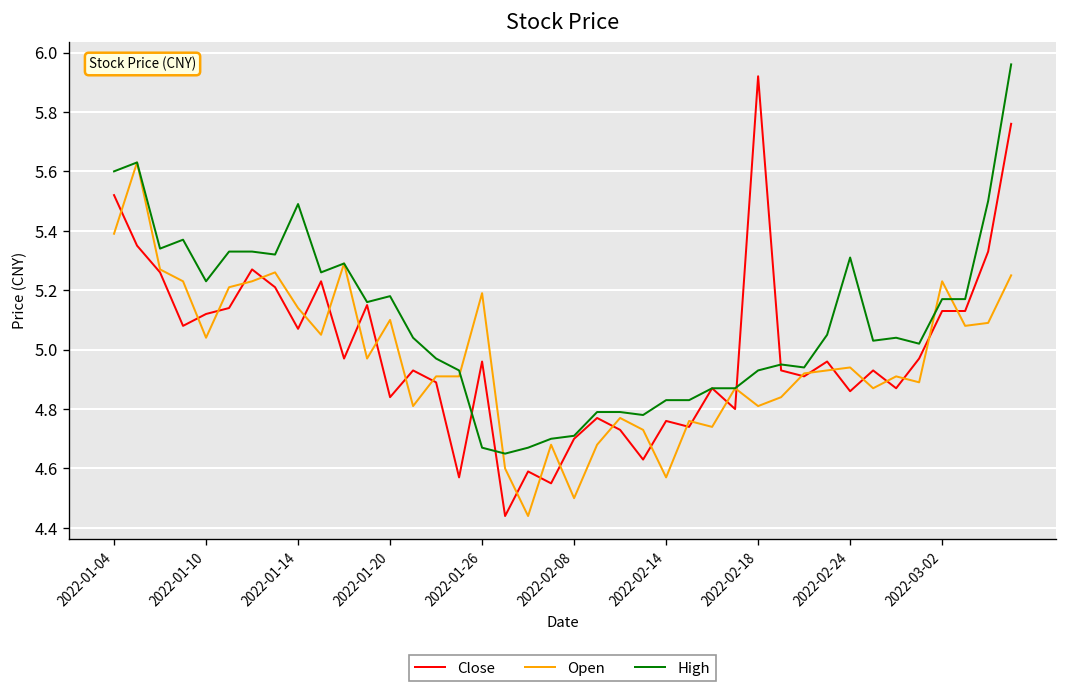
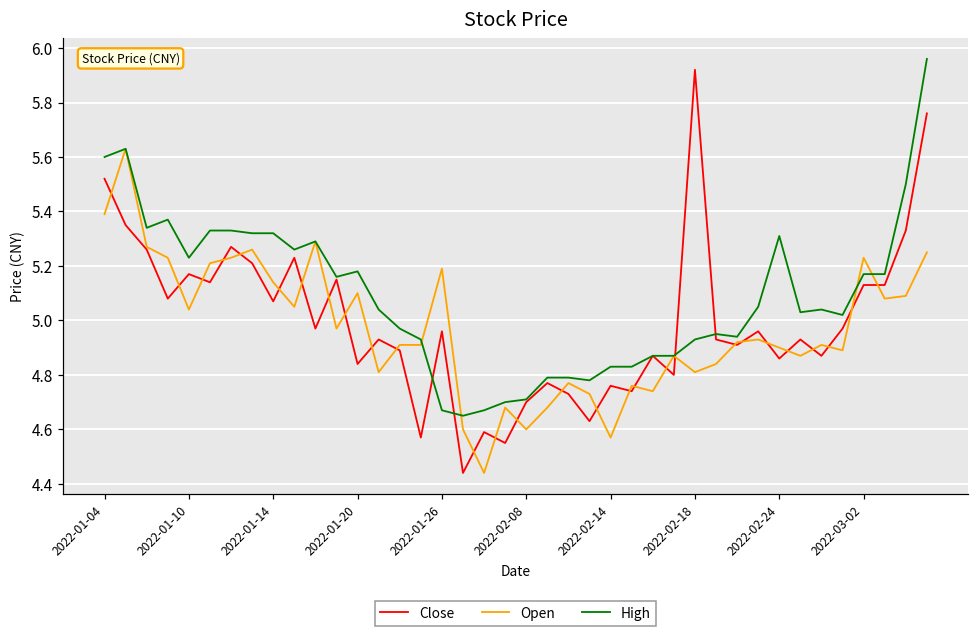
  {
    "Close": {
      "2022-01-04": 5.52,
-     "2022-01-10": 5.12,
+     "2022-01-10": 5.17,
      "2022-01-14": 5.07,
      "2022-01-20": 4.84,
      "2022-01-26": 4.96,
      "2022-02-14": 4.76,
      "2022-02-18": 5.92,
      "2022-02-24": 4.86,
      "2022-03-02": 5.13
    },
    "Open": {
      "2022-01-04": 5.39,
      "2022-01-10": 5.04,
      "2022-01-14": 5.14,
      "2022-01-20": 5.10,
      "2022-01-26": 5.19,
-     "2022-02-08": 4.5,
+     "2022-02-08": 4.6,
      "2022-02-14": 4.57,
      "2022-02-18": 4.81,
-     "2022-02-24": 4.94,
+     "2022-02-24": 4.90,
      "2022-03-02": 5.23
    },
    "High": {
      "2022-01-04": 5.60,
      "2022-01-10": 5.23,
-     "2022-01-14": 5.49,
+     "2022-01-14": 5.32,
      "2022-01-20": 5.18,
      "2022-01-26": 4.67,
      "2022-02-14": 4.83,
      "2022-02-18": 4.93,
      "2022-02-24": 5.31,
      "2022-03-02": 5.17
    }
  }
